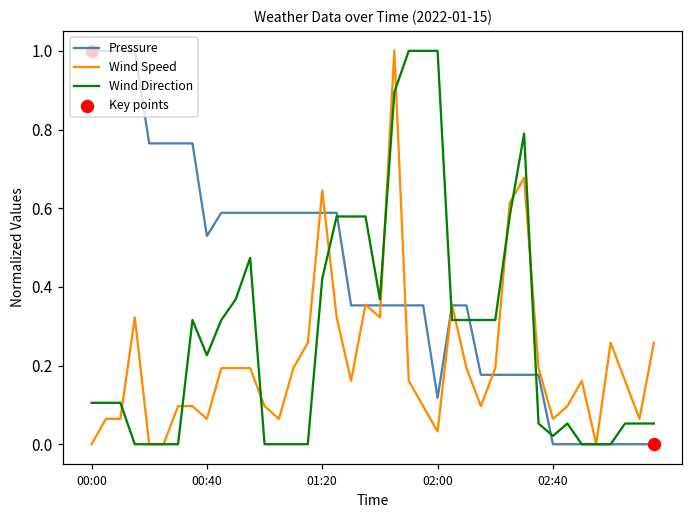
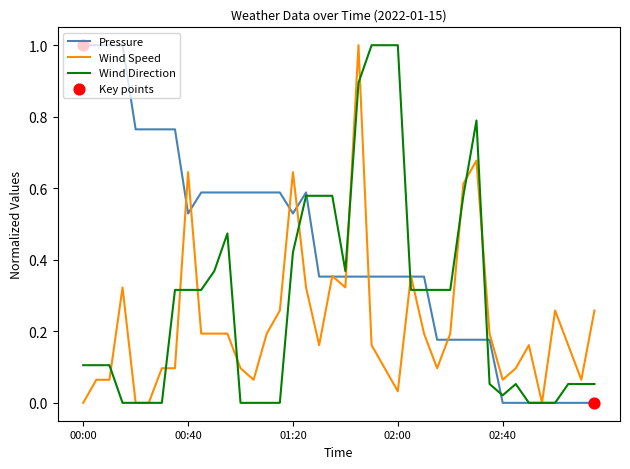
  {
    "Pressure": {
      "00:40": 0.53,
-     "01:20": 0.59,
-     "02:00": 0.12,
+     "01:20": 0.53,
+     "02:00": 0.35,
      "02:40": 0.00
    },
    "Wind Speed": {
      "00:00": 0.00,
-     "00:40": 0.06,
+     "00:40": 0.65,
      "01:20": 0.65,
      "02:00": 0.03,
      "02:40": 0.06
    },
    "Wind Direction": {
      "00:00": 0.11,
-     "00:40": 0.23,
+     "00:40": 0.32,
      "01:20": 0.42,
      "02:00": 1.00,
      "02:40": 0.02
    }
  }
